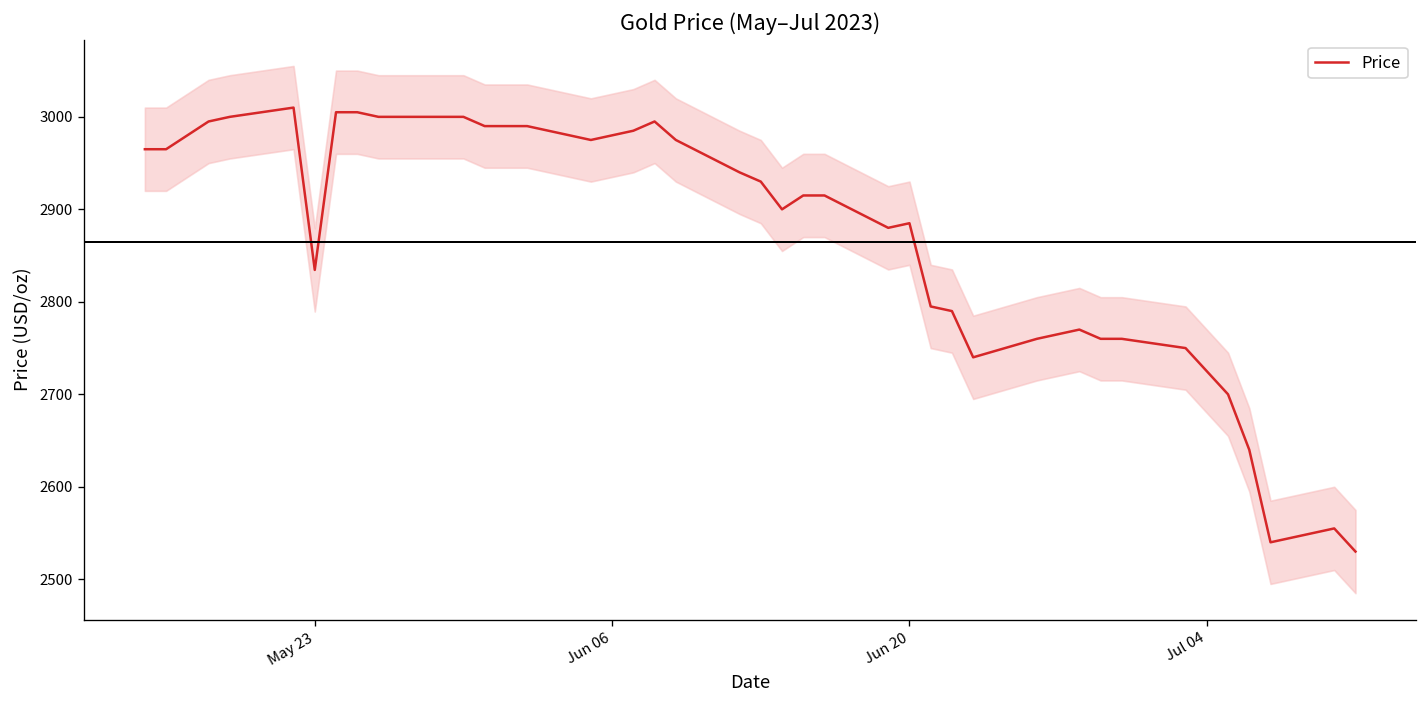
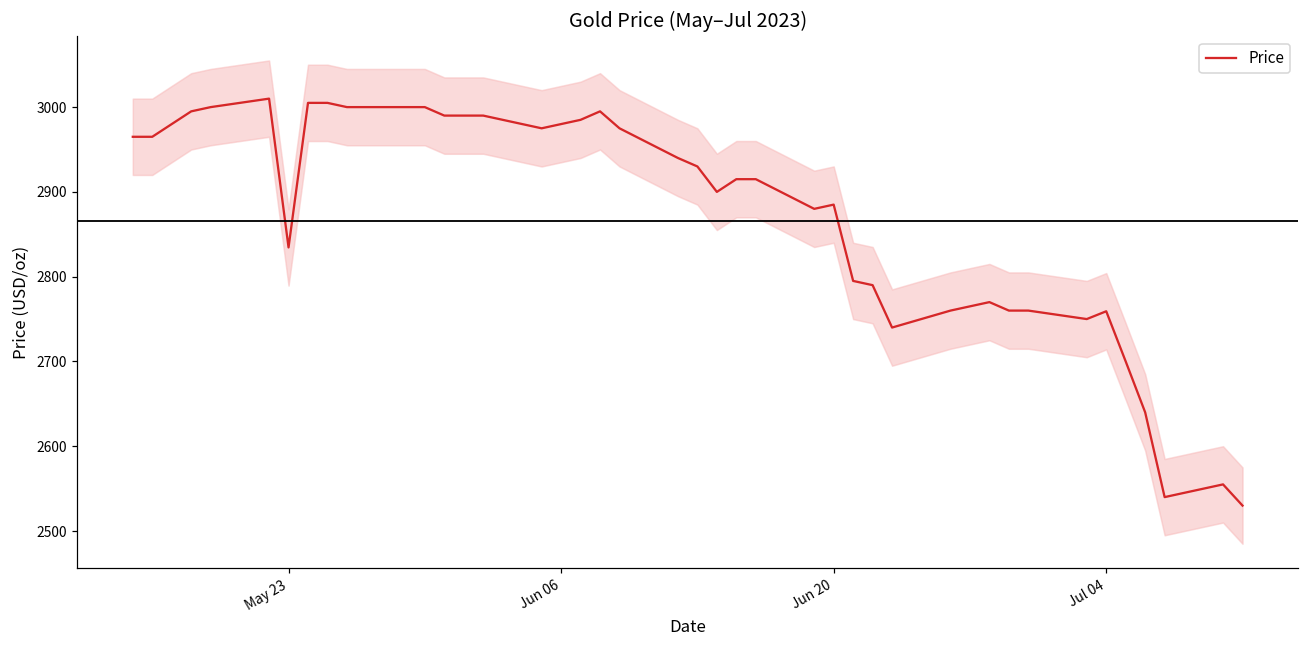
  {
    "Price": {
      "May 23": 2830,
      "Jun 20": 2890,
-     "Jul 04": 2730
+     "Jul 04": 2760
    }
  }
